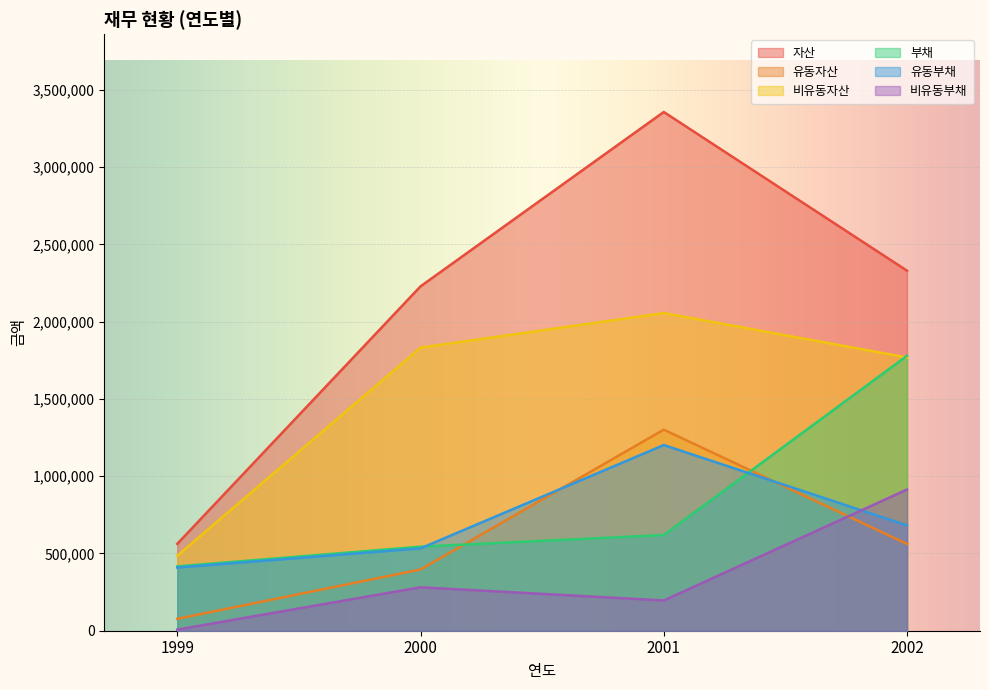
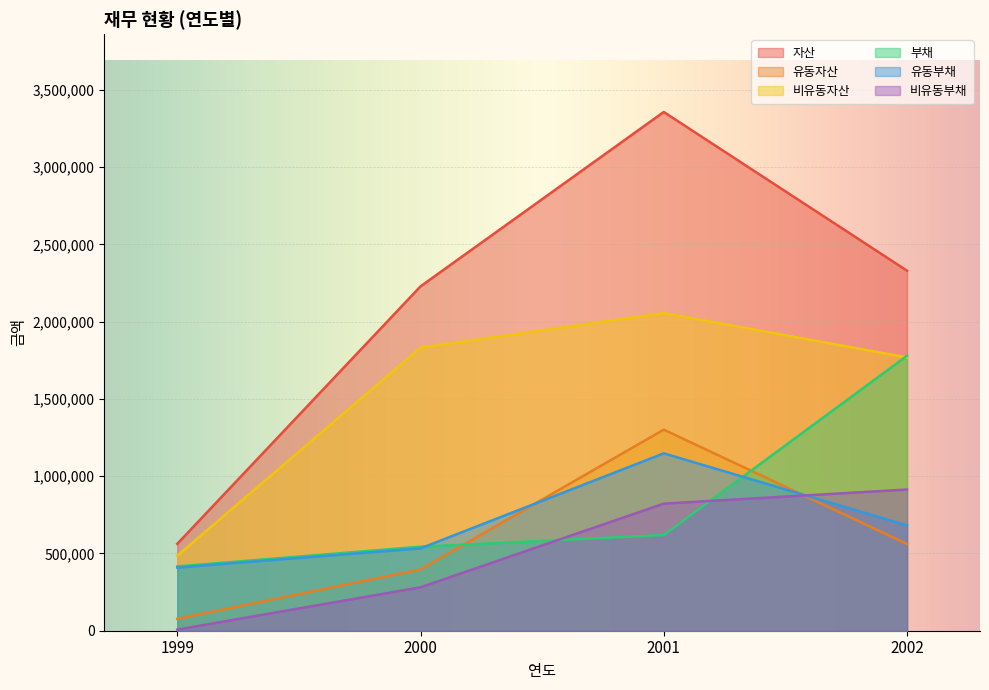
  {
    "부채": {
      "2001": "620,000"
    },
    "유동부채": {
-     "2001": "1,200,000",
+     "2001": "1,150,000",
      "2002": "680,000"
    },
    "비유동부채": {
      "1999": "10,000",
      "2000": "280,000",
-     "2001": "200,000",
+     "2001": "820,000",
      "2002": "910,000"
    }
  }
